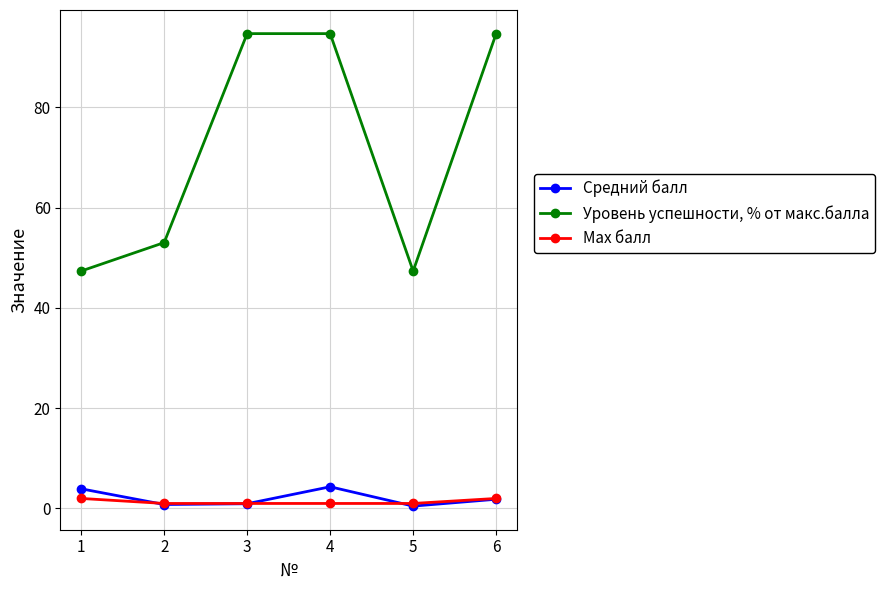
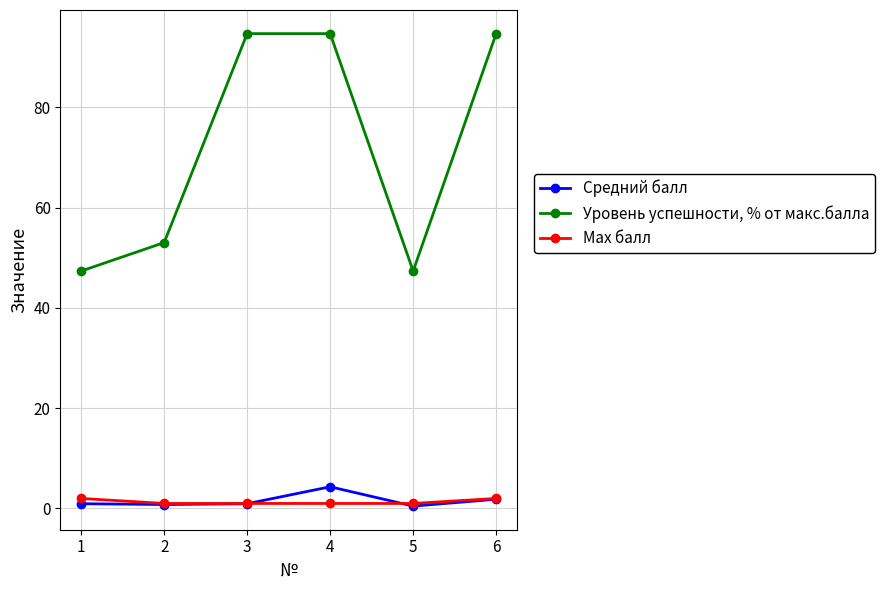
  {
    "Средний балл": {
-     "1": 4,
+     "1": 1,
      "4": 4,
      "5": 0
    },
    "Уровень успешности, % от макс.балла": {
      "1": 47,
      "2": 53,
      "3": 95,
      "4": 95,
      "5": 47,
      "6": 95
    },
    "Max балл": {
      "1": 2,
      "4": 1,
      "5": 1
    }
  }
